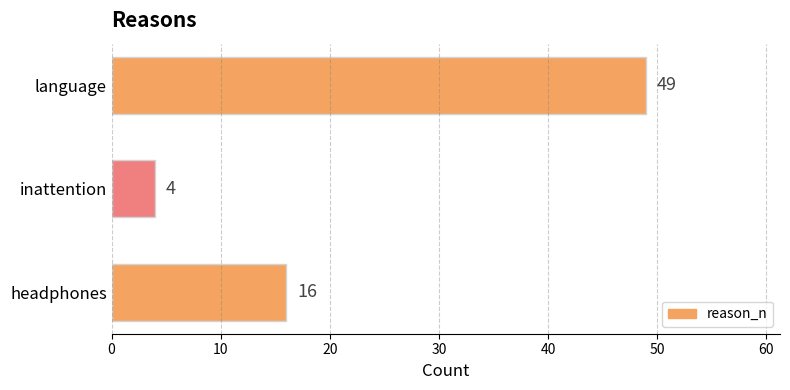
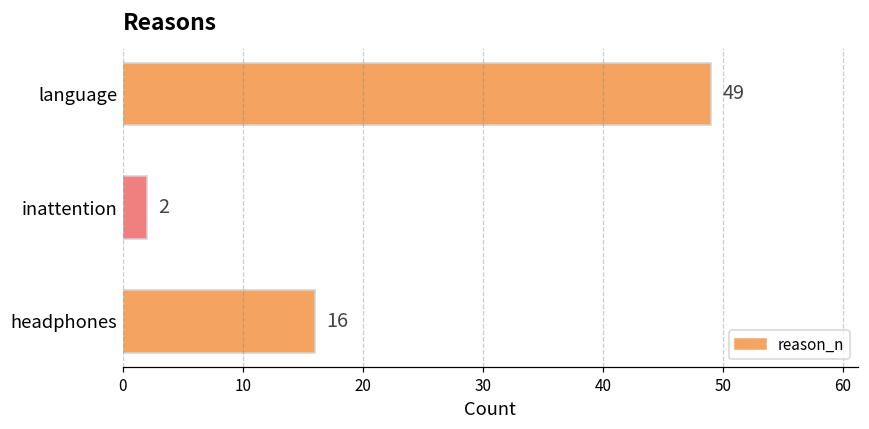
  {
    "language": 49,
-   "inattention": 4,
+   "inattention": 2,
    "headphones": 16
  }
